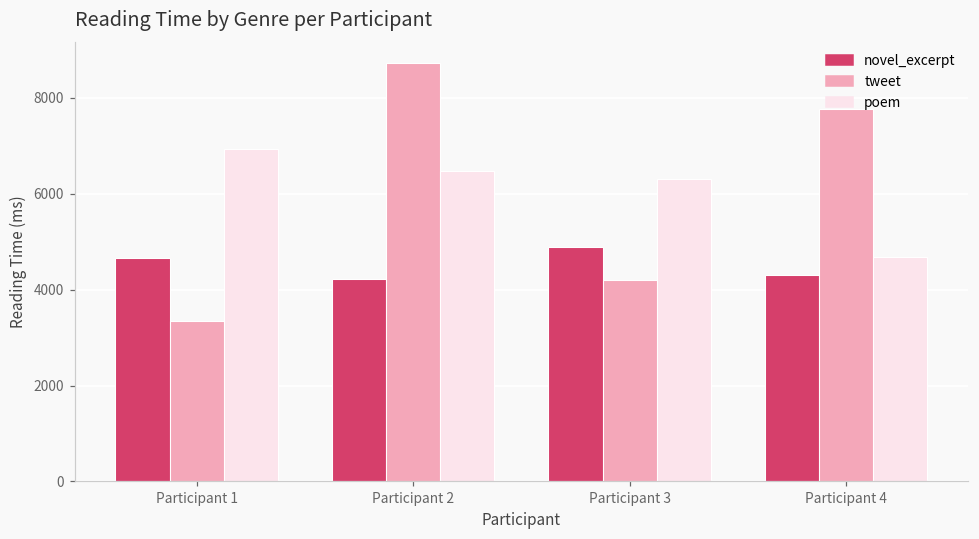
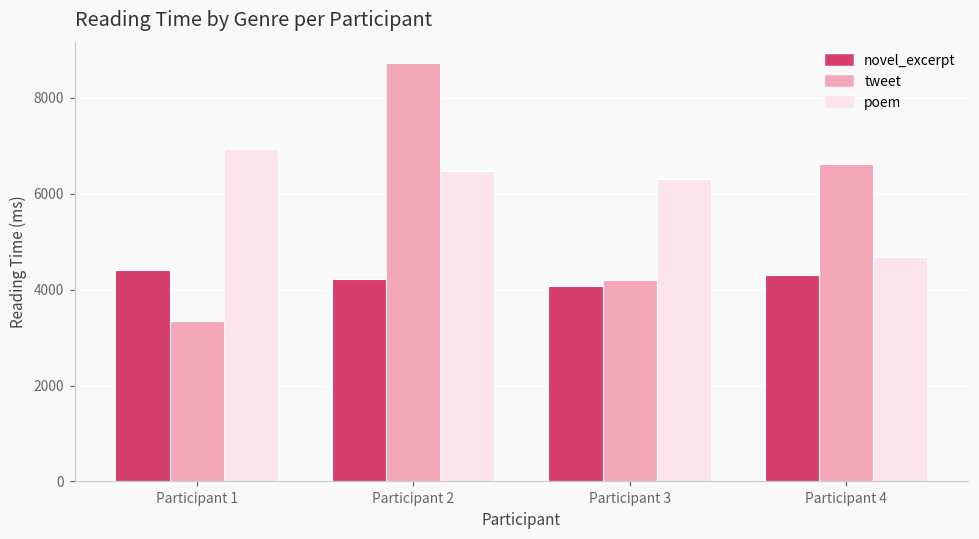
  {
    "novel_excerpt": {
-     "Participant 1": 4700,
+     "Participant 1": 4400,
      "Participant 2": 4200,
-     "Participant 3": 4900,
+     "Participant 3": 4100,
      "Participant 4": 4300
    },
    "tweet": {
      "Participant 1": 3300,
      "Participant 2": 8700,
      "Participant 3": 4200,
-     "Participant 4": 7800
+     "Participant 4": 6600
    },
    "poem": {
      "Participant 1": 6900,
      "Participant 2": 6500,
      "Participant 3": 6300,
      "Participant 4": 4700
    }
  }
